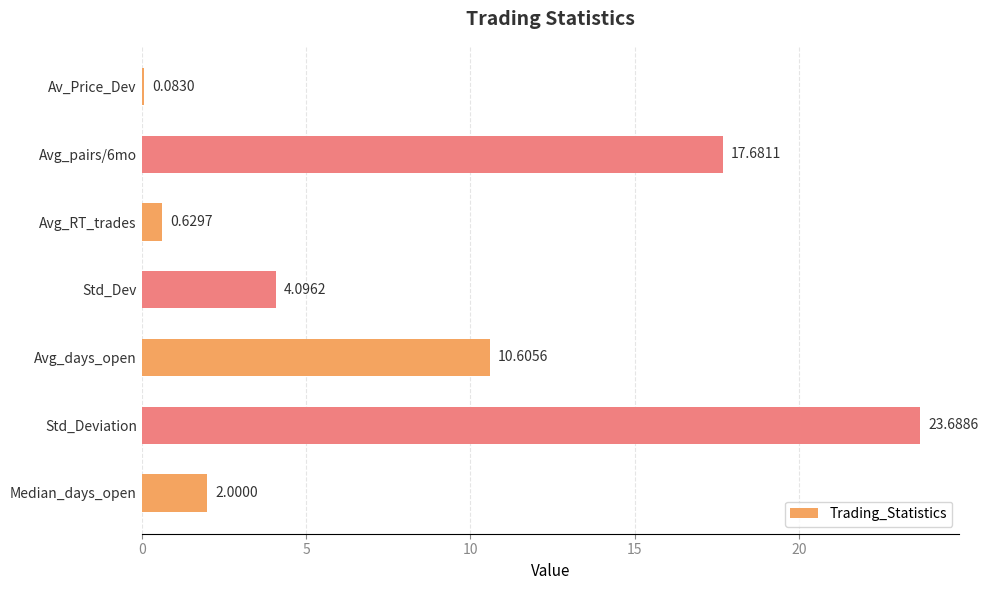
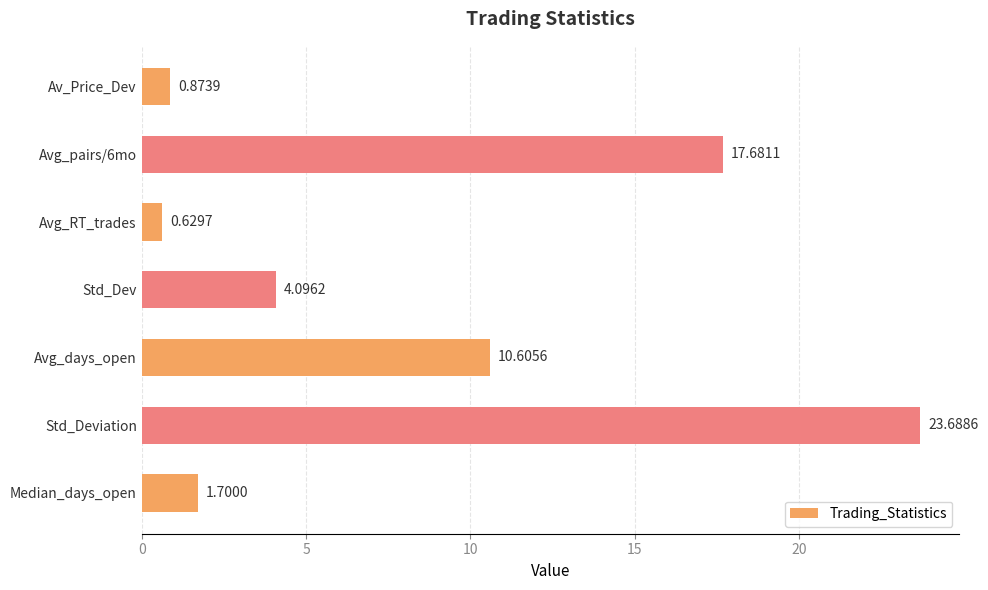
  {
-   "Av_Price_Dev": 0.0830,
+   "Av_Price_Dev": 0.8739,
    "Avg_pairs/6mo": 17.6811,
    "Avg_RT_trades": 0.6297,
    "Std_Dev": 4.0962,
    "Avg_days_open": 10.6056,
    "Std_Deviation": 23.6886,
-   "Median_days_open": 2.0000
+   "Median_days_open": 1.7000
  }
